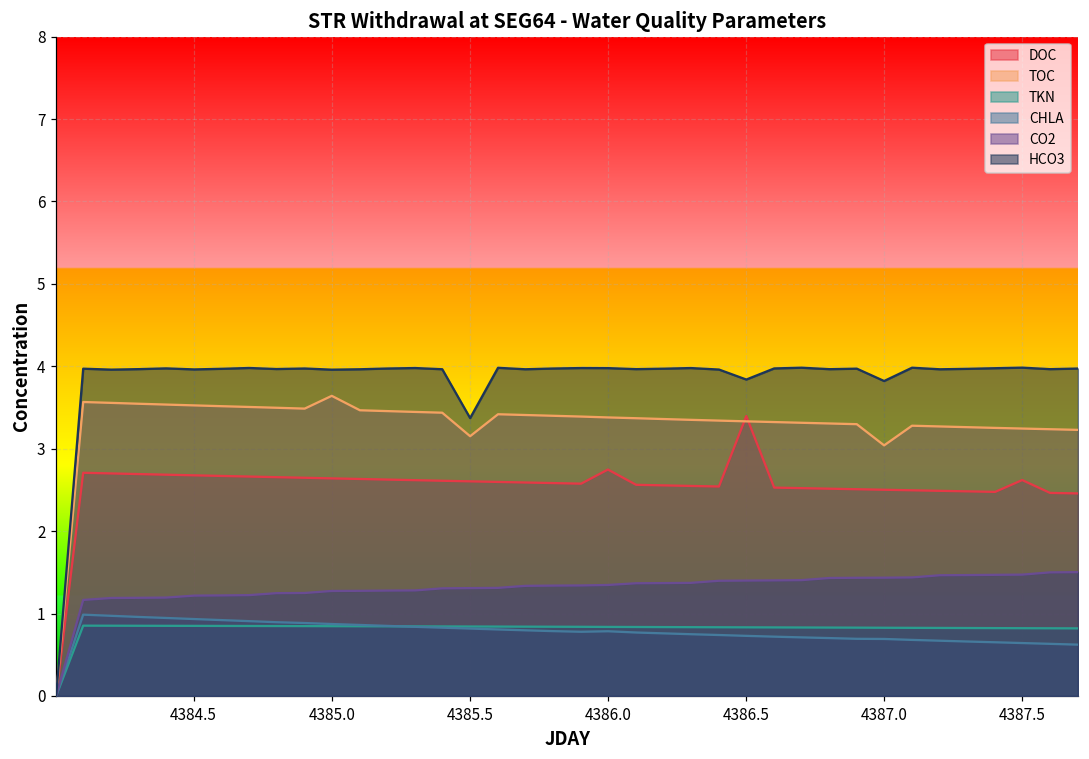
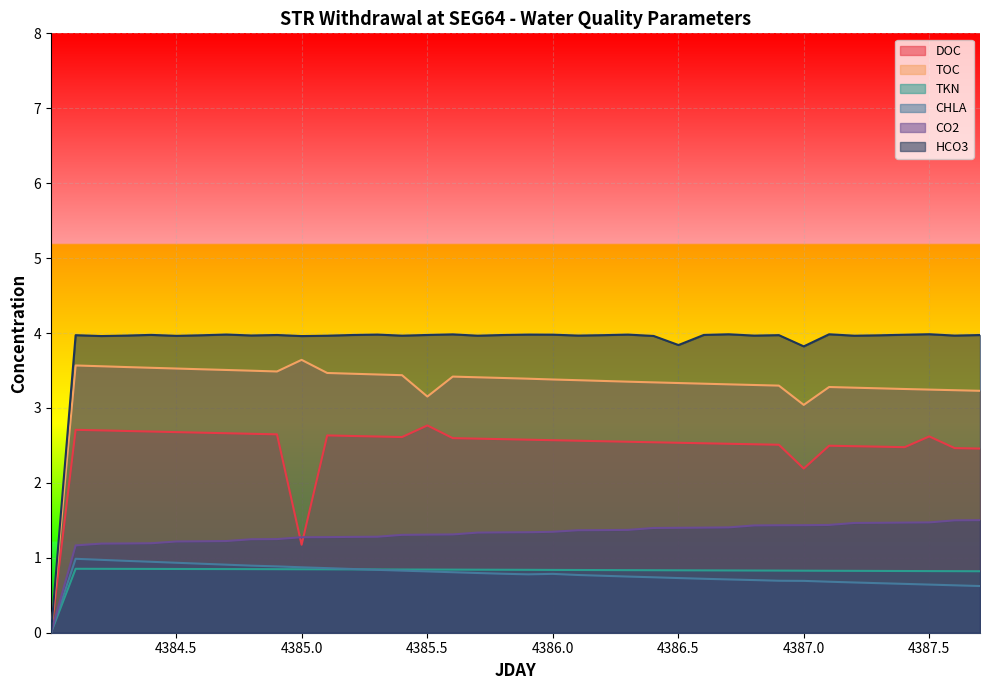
  {
    "DOC": {
-     "4385.0": 2.6,
-     "4385.5": 2.6,
-     "4386.0": 2.7,
-     "4386.5": 3.4,
-     "4387.0": 2.5,
+     "4385.0": 1.2,
+     "4385.5": 2.8,
+     "4386.0": 2.6,
+     "4386.5": 2.5,
+     "4387.0": 2.2,
      "4387.5": 2.6
    },
    "TOC": {
      "4385.0": 3.6,
      "4385.5": 3.2,
      "4386.0": 3.4,
      "4386.5": 3.3,
      "4387.0": 3.0,
      "4387.5": 3.2
    },
    "HCO3": {
      "4385.0": 4.0,
-     "4385.5": 3.4,
+     "4385.5": 4.0,
      "4386.0": 4.0,
      "4386.5": 3.8,
      "4387.0": 3.8,
      "4387.5": 4.0
    }
  }
